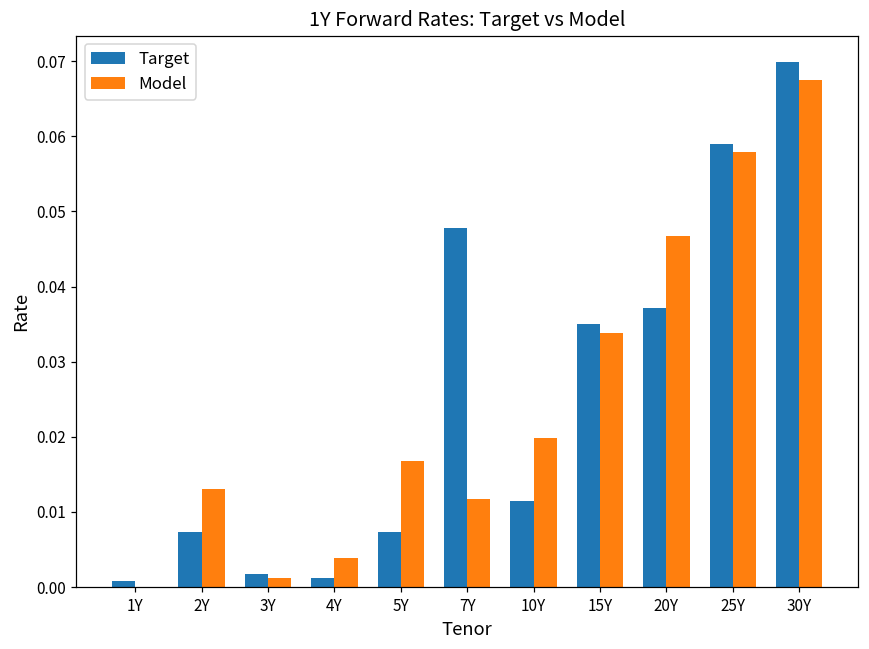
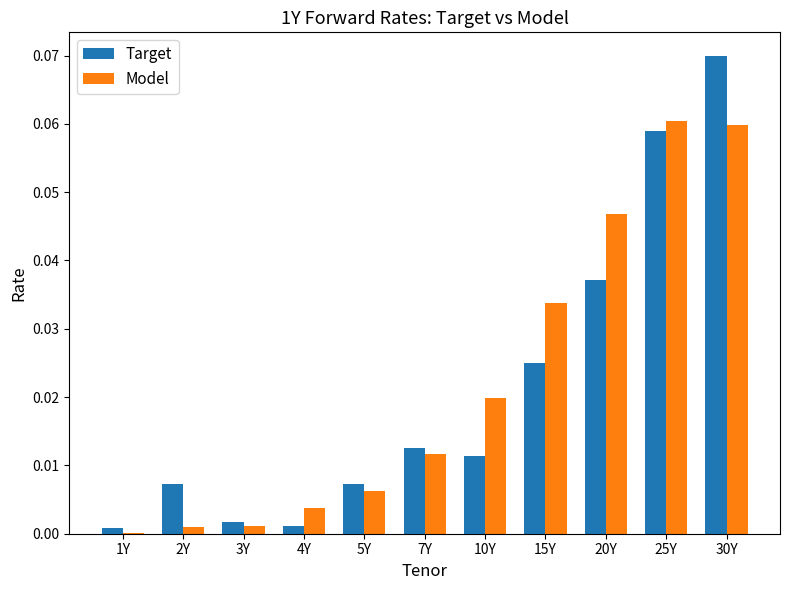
  {
    "Target": {
      "1Y": 0.001,
      "2Y": 0.007,
      "3Y": 0.002,
      "4Y": 0.001,
      "5Y": 0.007,
-     "7Y": 0.048,
+     "7Y": 0.013,
      "10Y": 0.011,
-     "15Y": 0.035,
+     "15Y": 0.025,
      "20Y": 0.037,
      "25Y": 0.059,
      "30Y": 0.070
    },
    "Model": {
-     "2Y": 0.013,
+     "2Y": 0.001,
      "3Y": 0.001,
      "4Y": 0.004,
-     "5Y": 0.017,
+     "5Y": 0.006,
      "7Y": 0.012,
      "10Y": 0.020,
      "15Y": 0.034,
      "20Y": 0.047,
-     "25Y": 0.058,
-     "30Y": 0.067
+     "25Y": 0.060,
+     "30Y": 0.060
    }
  }
